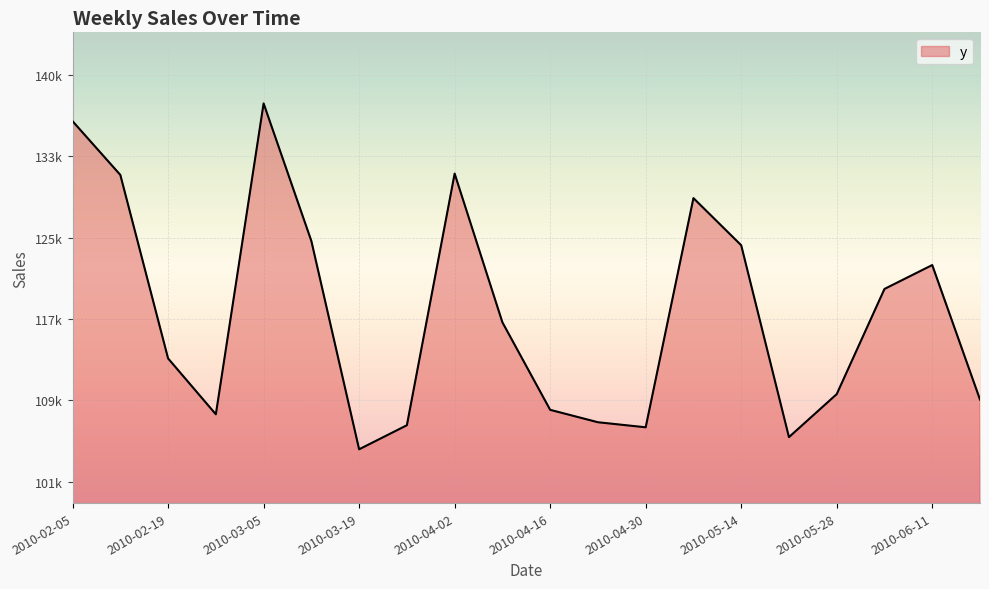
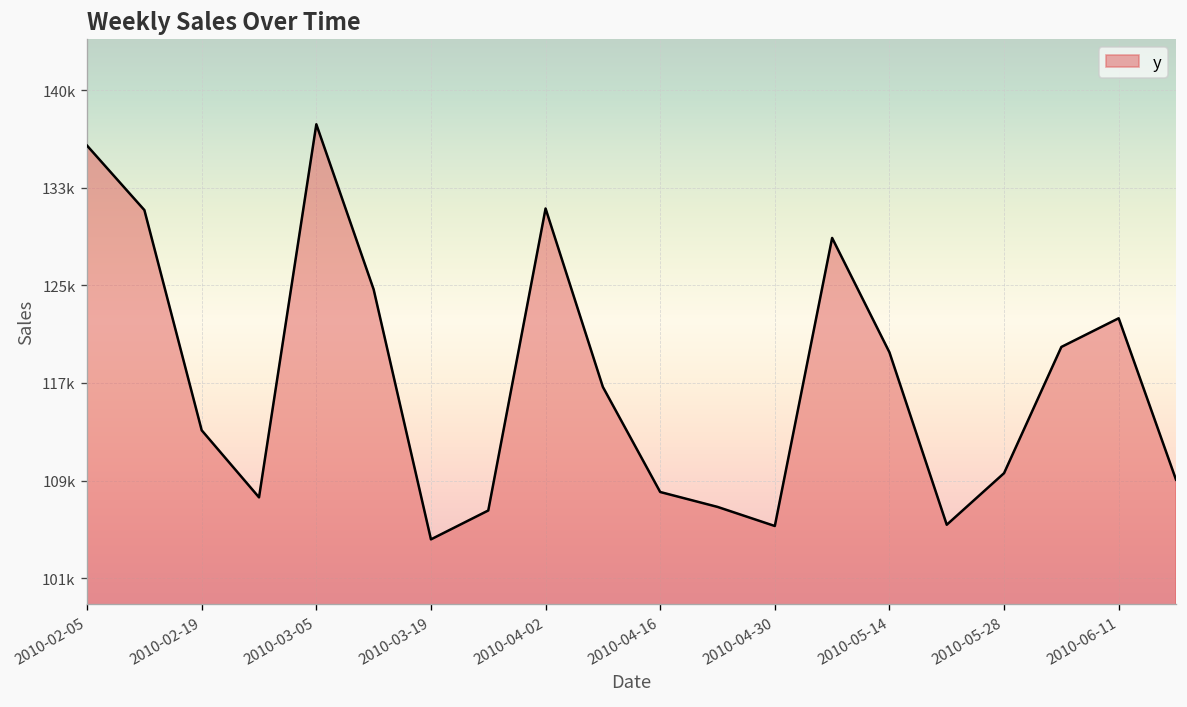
  {
    "2010-02-05": 136000,
    "2010-02-19": 113000,
    "2010-03-05": 137700,
    "2010-03-19": 104200,
    "2010-04-02": 130900,
    "2010-04-16": 108000,
-   "2010-04-30": 106300,
-   "2010-05-14": 123900,
+   "2010-04-30": 105300,
+   "2010-05-14": 119300,
    "2010-05-28": 109500,
    "2010-06-11": 122000
  }
